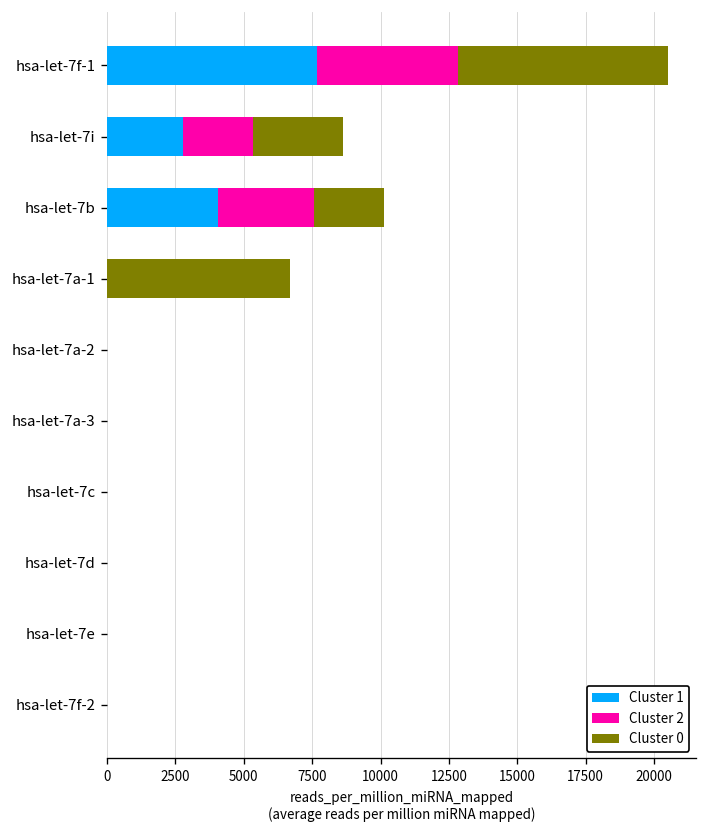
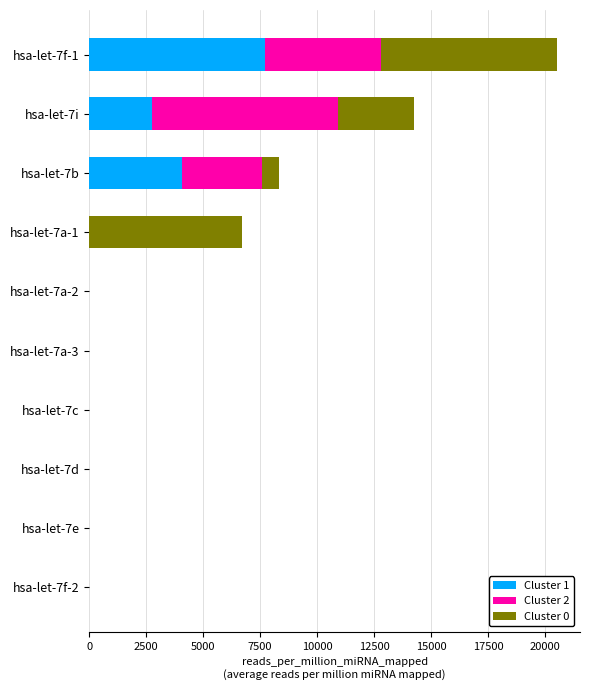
  {
    "Cluster 1": {
      "hsa-let-7f-1": 7700,
      "hsa-let-7i": 2800,
      "hsa-let-7b": 4100,
      "hsa-let-7a-1": 0,
      "hsa-let-7a-2": 0,
      "hsa-let-7a-3": 0,
      "hsa-let-7c": 0,
      "hsa-let-7d": 0,
      "hsa-let-7e": 0,
      "hsa-let-7f-2": 0
    },
    "Cluster 2": {
      "hsa-let-7f-1": 5100,
-     "hsa-let-7i": 2600,
+     "hsa-let-7i": 8200,
      "hsa-let-7b": 3500,
      "hsa-let-7a-1": 0,
      "hsa-let-7a-2": 0,
      "hsa-let-7a-3": 0,
      "hsa-let-7c": 0,
      "hsa-let-7d": 0,
      "hsa-let-7e": 0,
      "hsa-let-7f-2": 0
    },
    "Cluster 0": {
      "hsa-let-7f-1": 7700,
      "hsa-let-7i": 3300,
-     "hsa-let-7b": 2600,
+     "hsa-let-7b": 800,
      "hsa-let-7a-1": 6700,
      "hsa-let-7a-2": 0,
      "hsa-let-7a-3": 0,
      "hsa-let-7c": 0,
      "hsa-let-7d": 0,
      "hsa-let-7e": 0,
      "hsa-let-7f-2": 0
    }
  }
